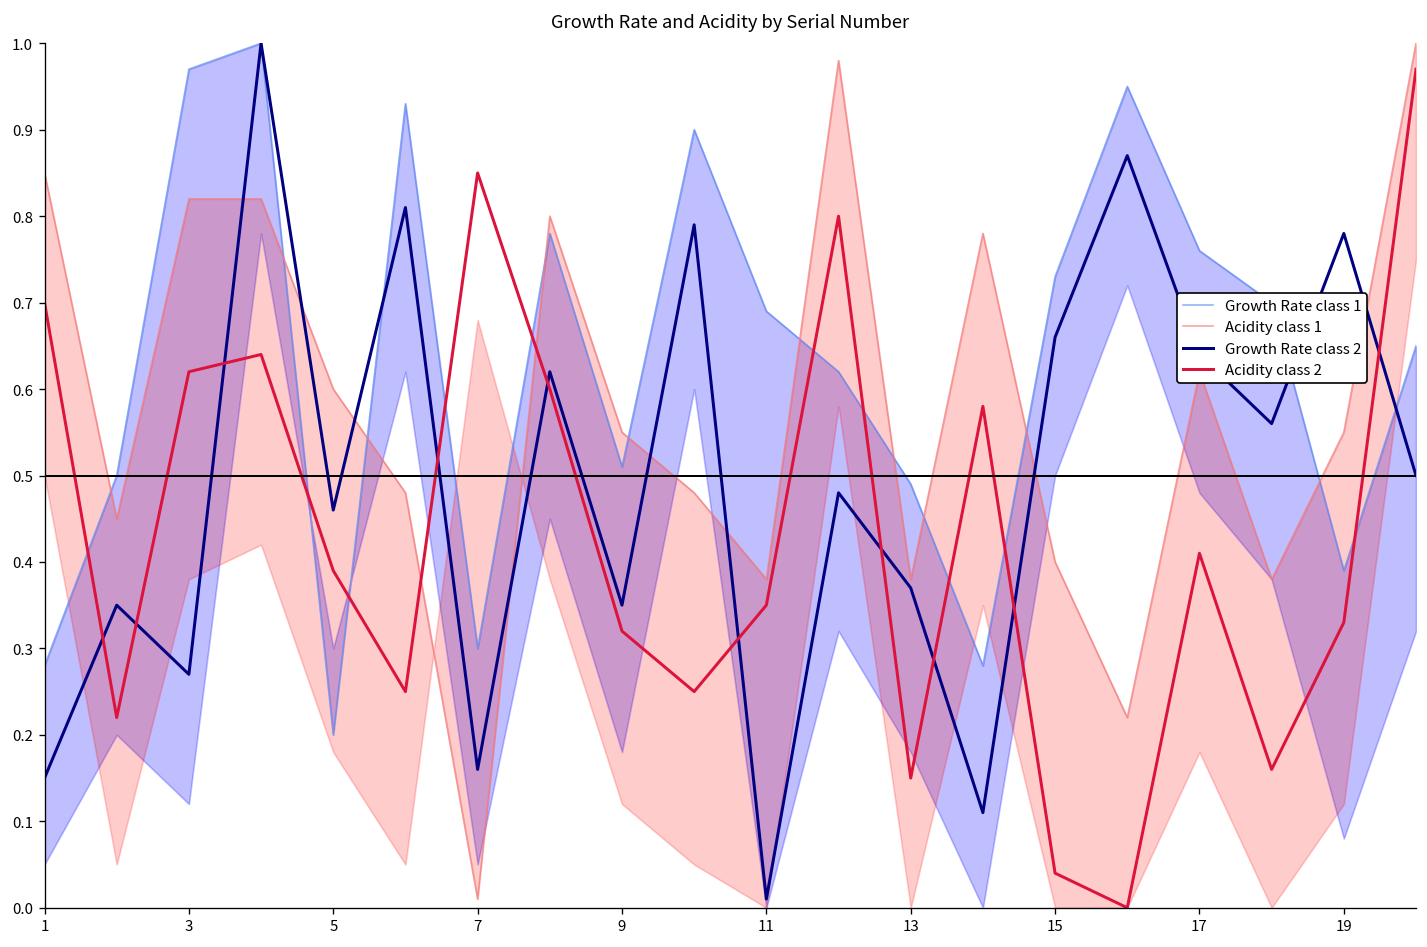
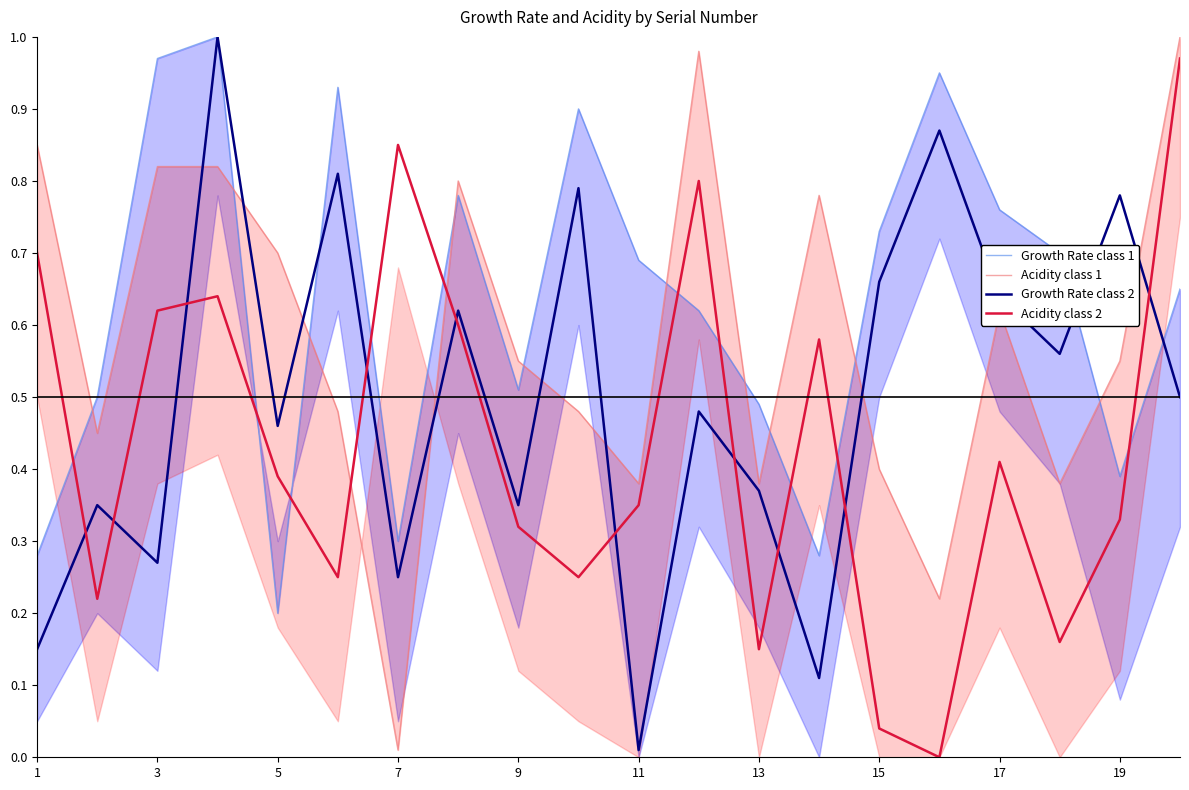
  {
    "Growth Rate class 1": {
      "5": 0.20
    },
    "Acidity class 1": {
-     "5": 0.6,
+     "5": 0.7,
      "7": 0.01
    },
    "Growth Rate class 2": {
      "1": 0.15,
      "3": 0.27,
      "5": 0.46,
-     "7": 0.16,
+     "7": 0.25,
      "9": 0.35,
      "11": 0.01,
      "13": 0.37,
      "15": 0.66,
      "19": 0.78
    },
    "Acidity class 2": {
      "1": 0.70,
      "3": 0.62,
      "5": 0.39,
      "7": 0.85,
      "9": 0.32,
      "11": 0.35,
      "13": 0.15,
      "15": 0.04,
      "17": 0.41,
      "19": 0.33
    }
  }
